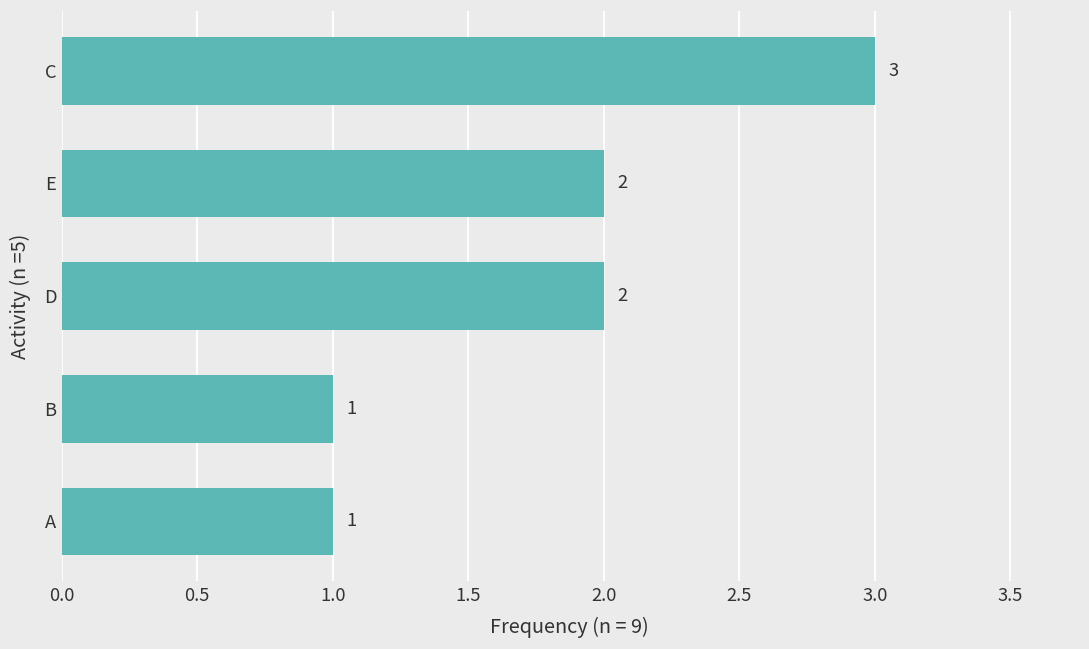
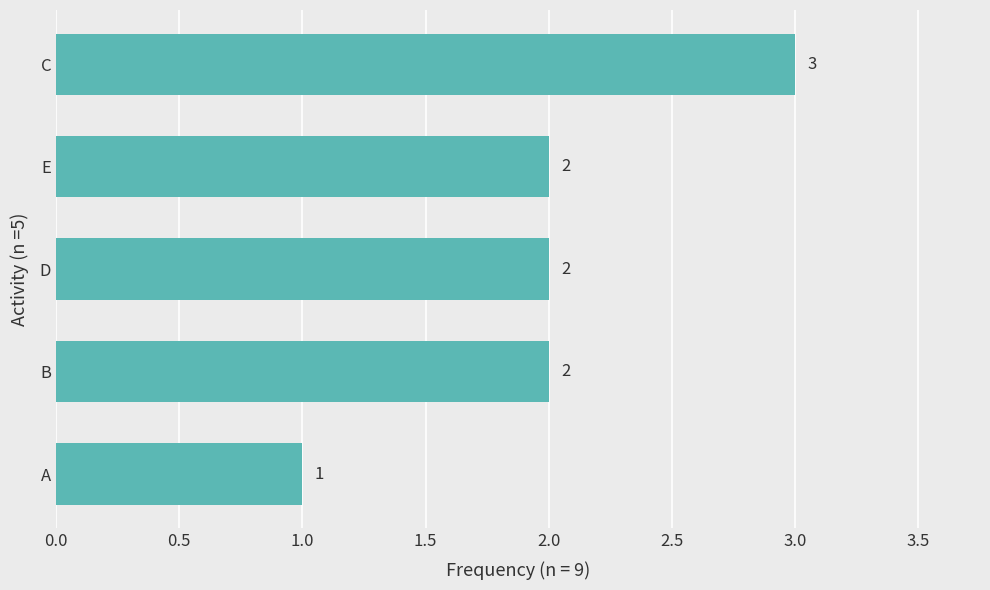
  {
    "C": 3,
    "E": 2,
    "D": 2,
-   "B": 1,
+   "B": 2,
    "A": 1
  }
